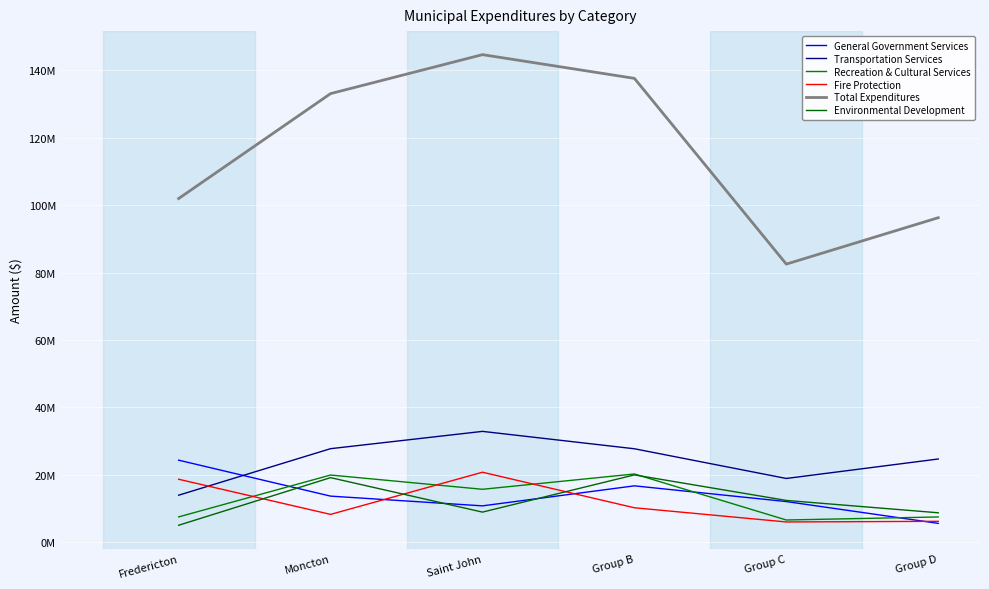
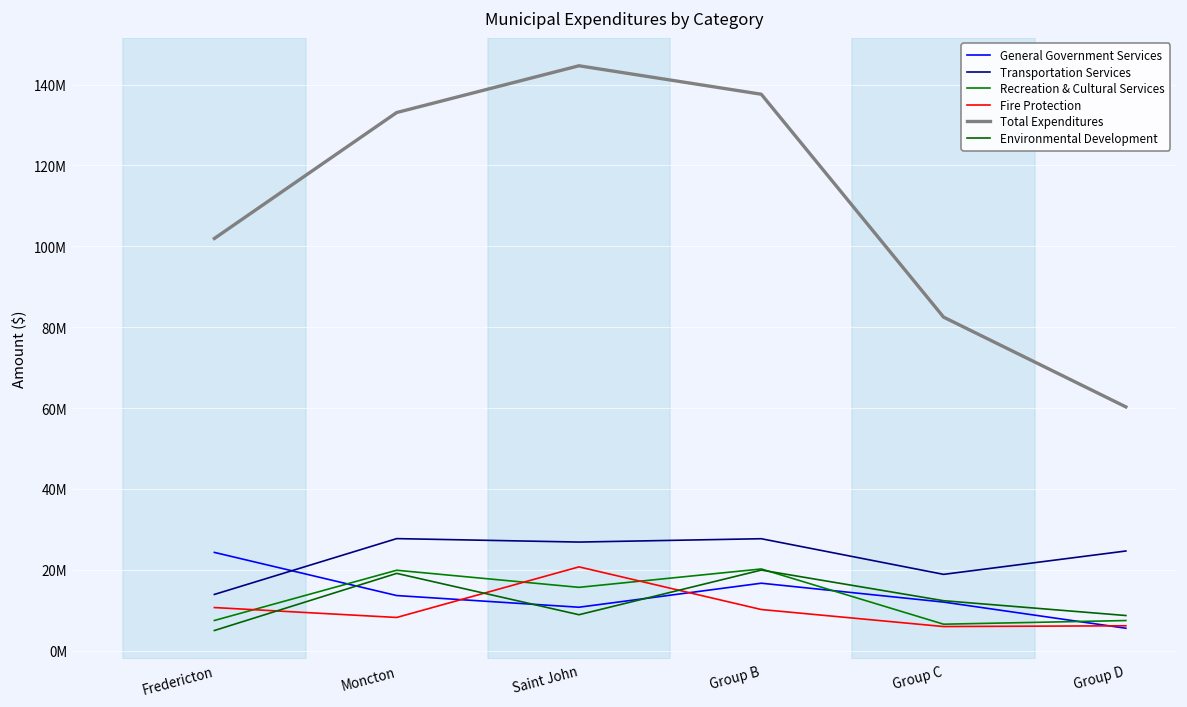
  {
    "General Government Services": {
      "Fredericton": 24000000,
      "Moncton": 14000000,
      "Saint John": 11000000,
      "Group B": 17000000
    },
    "Transportation Services": {
      "Fredericton": 14000000,
      "Moncton": 28000000,
-     "Saint John": 33000000,
+     "Saint John": 27000000,
      "Group B": 28000000,
      "Group C": 19000000,
      "Group D": 25000000
    },
    "Fire Protection": {
-     "Fredericton": 19000000,
+     "Fredericton": 11000000,
      "Moncton": 8000000,
      "Saint John": 21000000,
      "Group B": 10000000
    },
    "Total Expenditures": {
      "Fredericton": 102000000,
      "Moncton": 133000000,
      "Saint John": 145000000,
      "Group B": 138000000,
      "Group C": 82000000,
-     "Group D": 96000000
+     "Group D": 60000000
    }
  }
